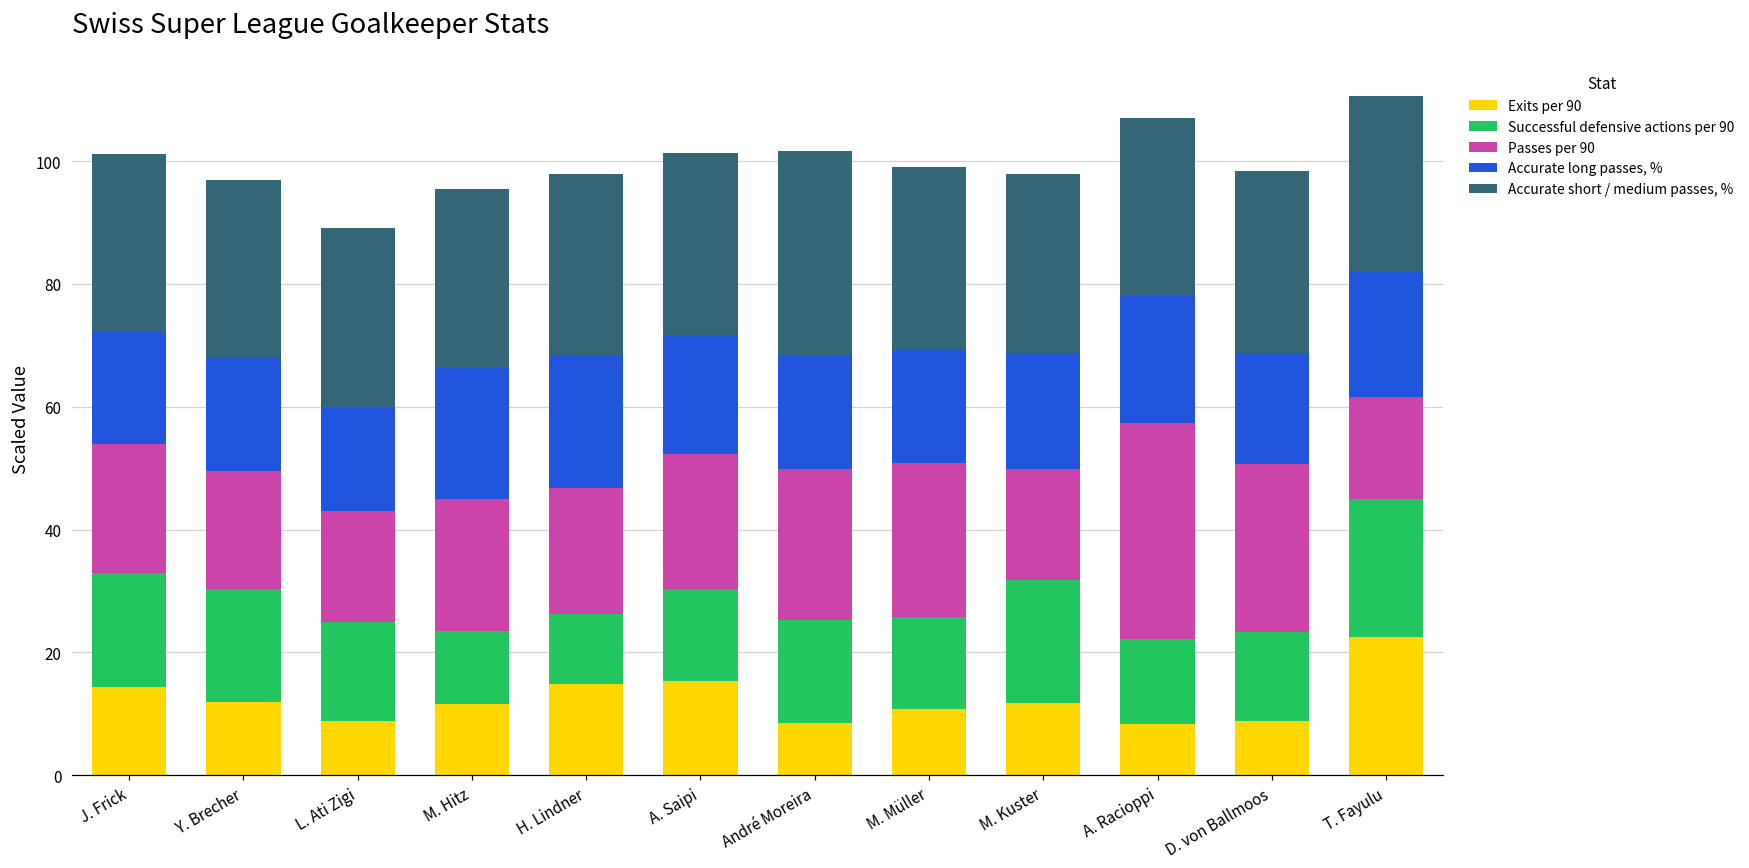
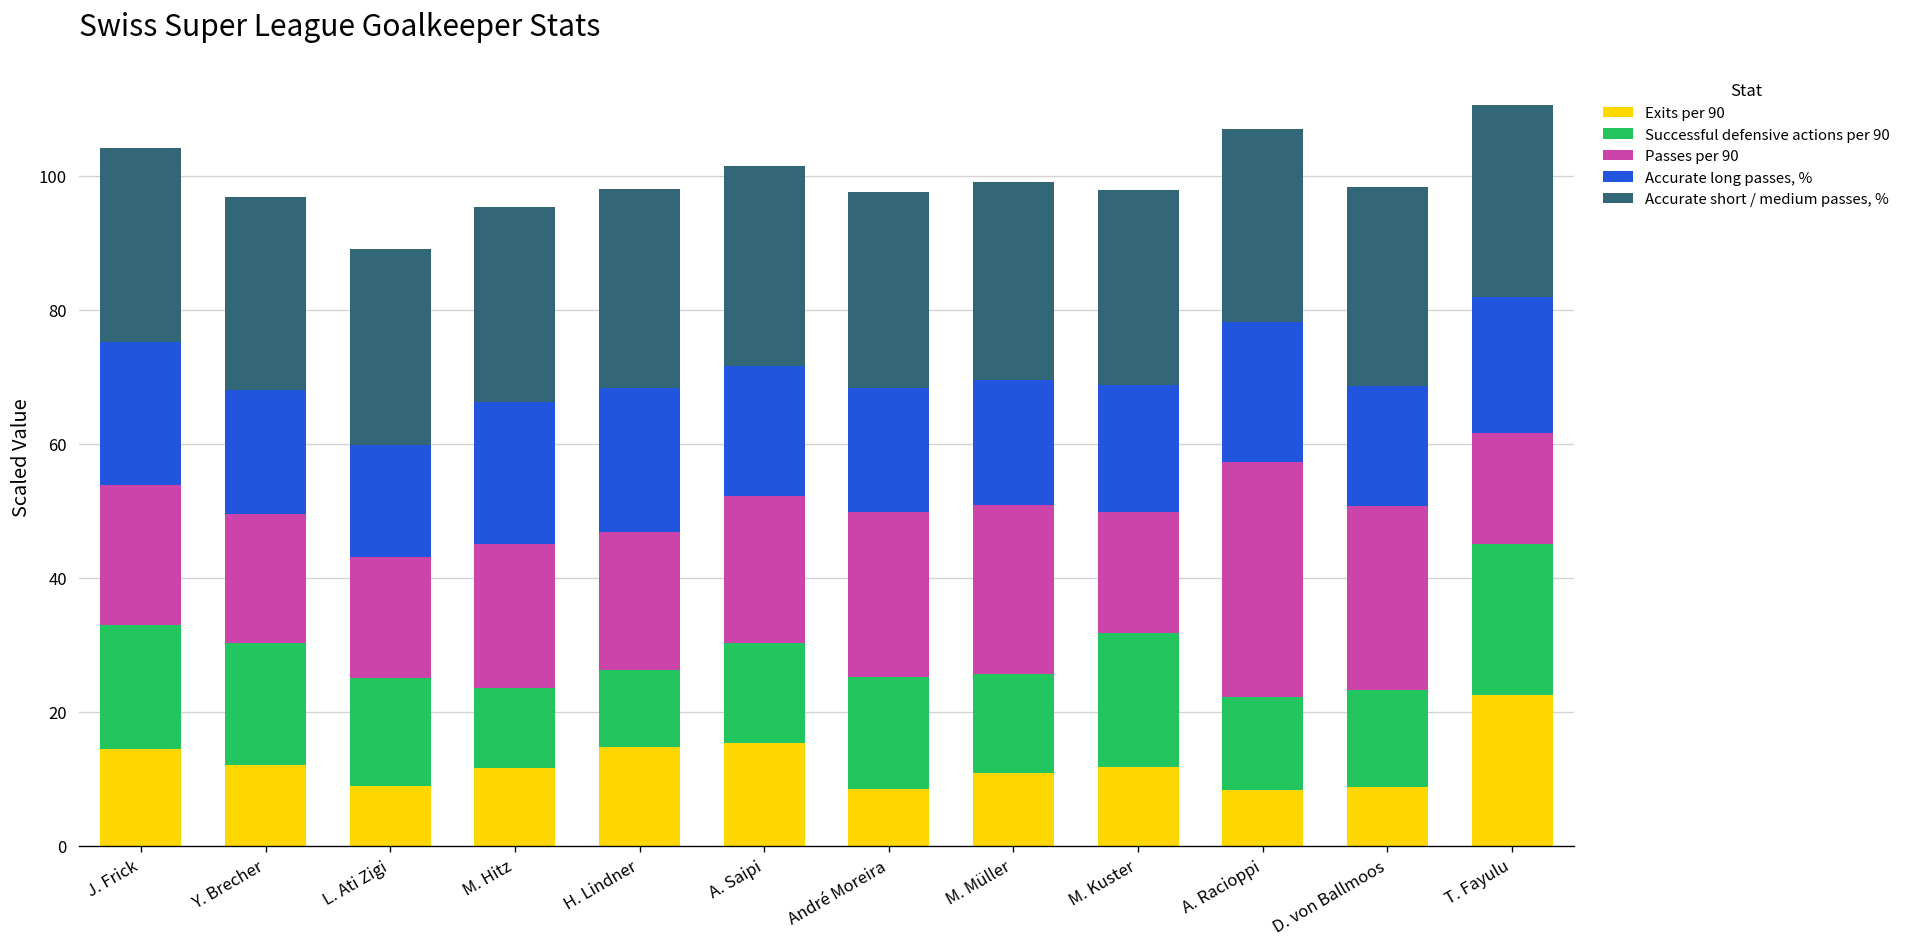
  {
    "Exits per 90": {
      "J. Frick": 14,
      "Y. Brecher": 12,
      "L. Ati Zigi": 9,
      "M. Hitz": 12,
      "H. Lindner": 15,
      "A. Saipi": 15,
      "André Moreira": 9,
      "M. Müller": 11,
      "M. Kuster": 12,
      "A. Racioppi": 8,
      "D. von Ballmoos": 9,
      "T. Fayulu": 23
    },
    "Successful defensive actions per 90": {
      "J. Frick": 19,
      "Y. Brecher": 18,
      "L. Ati Zigi": 16,
      "M. Hitz": 12,
      "H. Lindner": 12,
      "A. Saipi": 15,
      "André Moreira": 17,
      "M. Müller": 15,
      "M. Kuster": 20,
      "A. Racioppi": 14,
      "D. von Ballmoos": 15,
      "T. Fayulu": 23
    },
    "Passes per 90": {
      "J. Frick": 21,
      "Y. Brecher": 19,
      "L. Ati Zigi": 18,
      "M. Hitz": 22,
      "H. Lindner": 21,
      "A. Saipi": 22,
      "André Moreira": 25,
      "M. Müller": 25,
      "M. Kuster": 18,
      "A. Racioppi": 35,
      "D. von Ballmoos": 27,
      "T. Fayulu": 17
    },
    "Accurate long passes, %": {
-     "J. Frick": 18,
+     "J. Frick": 21,
      "Y. Brecher": 18,
      "L. Ati Zigi": 17,
      "M. Hitz": 21,
      "H. Lindner": 22,
      "A. Saipi": 19,
      "André Moreira": 19,
      "M. Müller": 19,
      "M. Kuster": 19,
      "A. Racioppi": 21,
      "D. von Ballmoos": 18,
      "T. Fayulu": 20
    },
    "Accurate short / medium passes, %": {
      "J. Frick": 29,
      "Y. Brecher": 29,
      "L. Ati Zigi": 29,
      "M. Hitz": 29,
      "H. Lindner": 30,
      "A. Saipi": 30,
-     "André Moreira": 33,
+     "André Moreira": 29,
      "M. Müller": 30,
      "M. Kuster": 29,
      "A. Racioppi": 29,
      "D. von Ballmoos": 30,
      "T. Fayulu": 29
    }
  }
